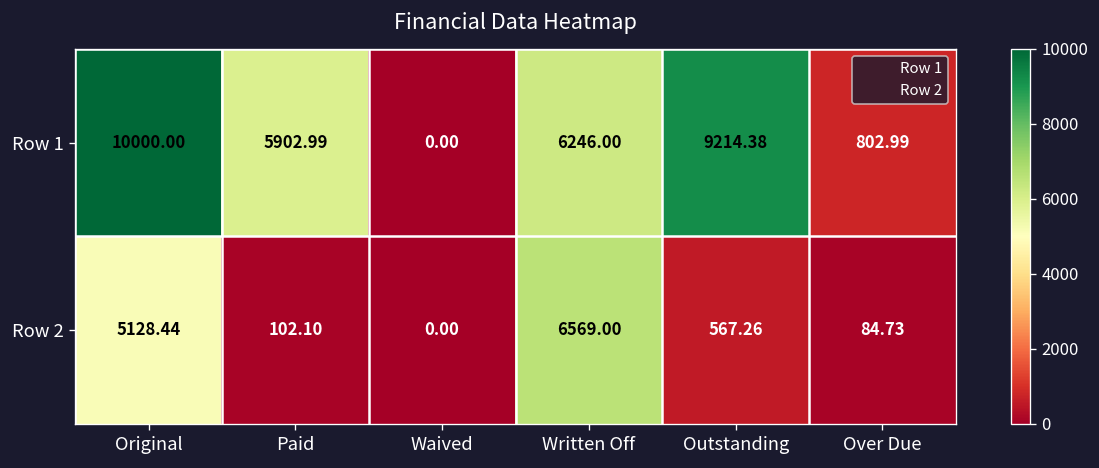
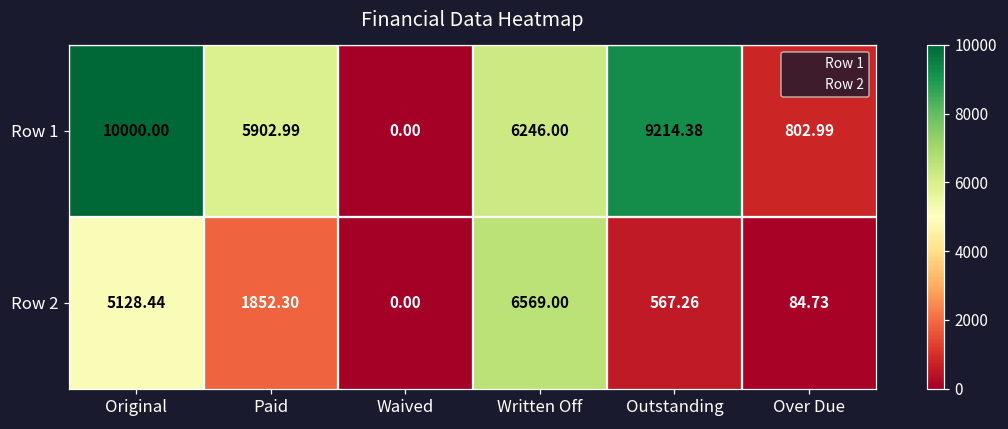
  {
    "Row 1": {
      "Original": 10000.00,
      "Paid": 5902.99,
      "Waived": 0.00,
      "Written Off": 6246.00,
      "Outstanding": 9214.38,
      "Over Due": 802.99
    },
    "Row 2": {
      "Original": 5128.44,
-     "Paid": 102.10,
+     "Paid": 1852.30,
      "Waived": 0.00,
      "Written Off": 6569.00,
      "Outstanding": 567.26,
      "Over Due": 84.73
    }
  }
